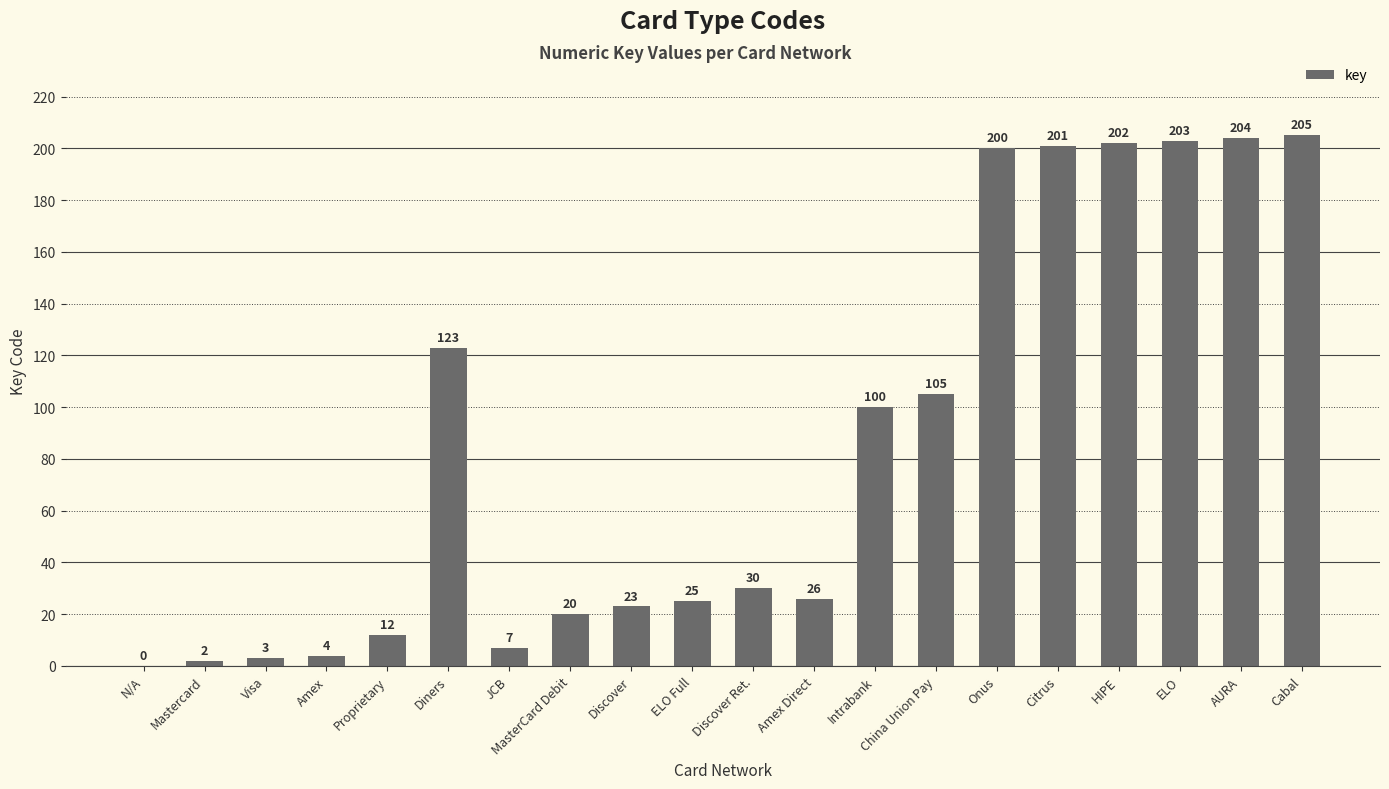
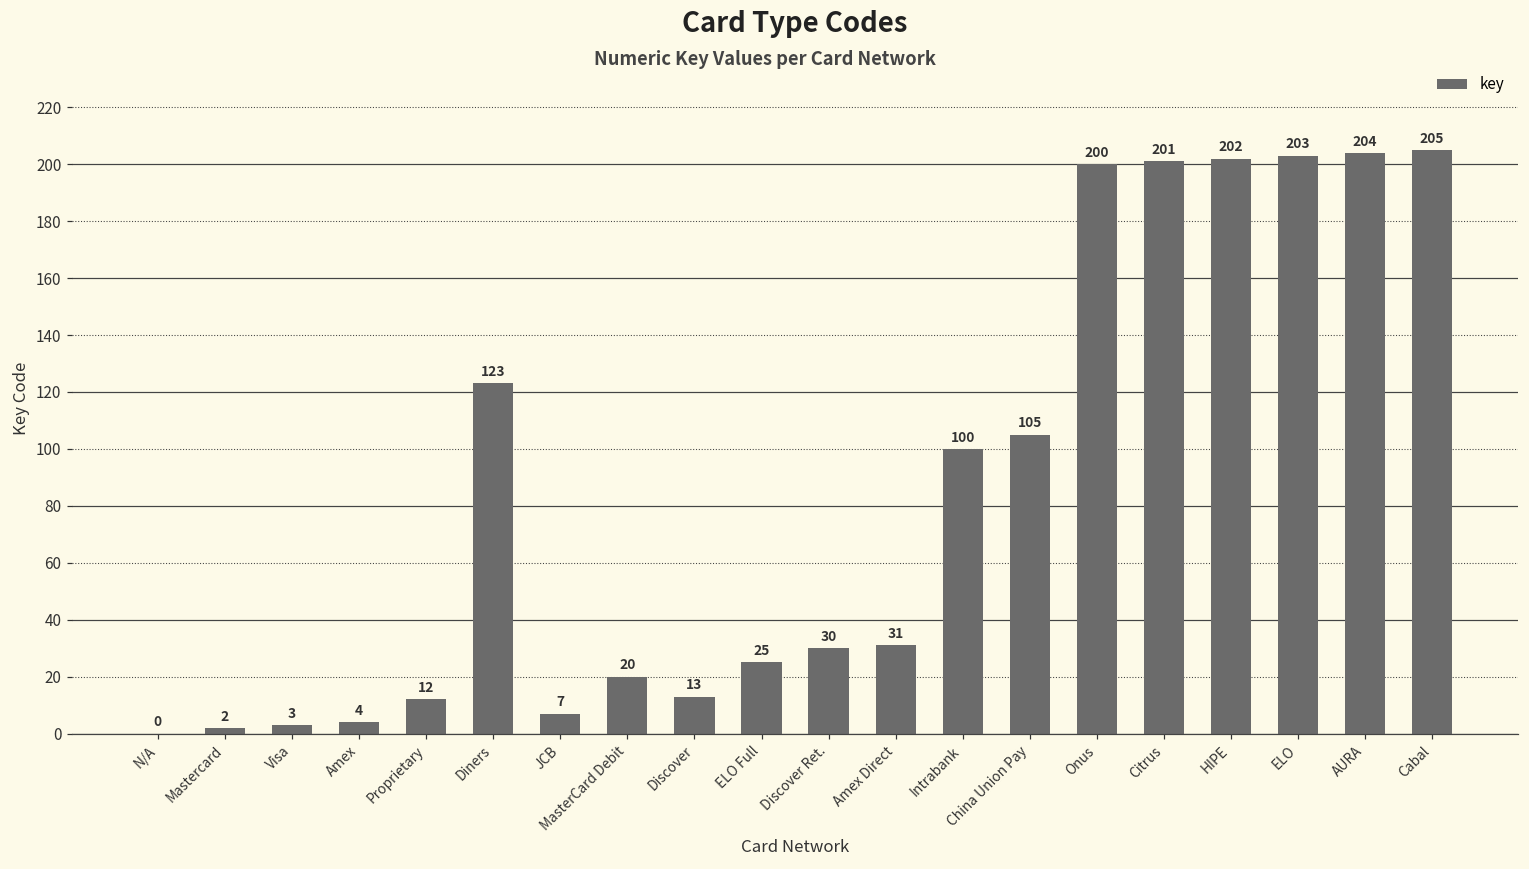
  {
    "N/A": 0,
    "Mastercard": 2,
    "Visa": 3,
    "Amex": 4,
    "Proprietary": 12,
    "Diners": 123,
    "JCB": 7,
    "MasterCard Debit": 20,
-   "Discover": 23,
+   "Discover": 13,
    "ELO Full": 25,
    "Discover Ret.": 30,
-   "Amex Direct": 26,
+   "Amex Direct": 31,
    "Intrabank": 100,
    "China Union Pay": 105,
    "Onus": 200,
    "Citrus": 201,
    "HIPE": 202,
    "ELO": 203,
    "AURA": 204,
    "Cabal": 205
  }
